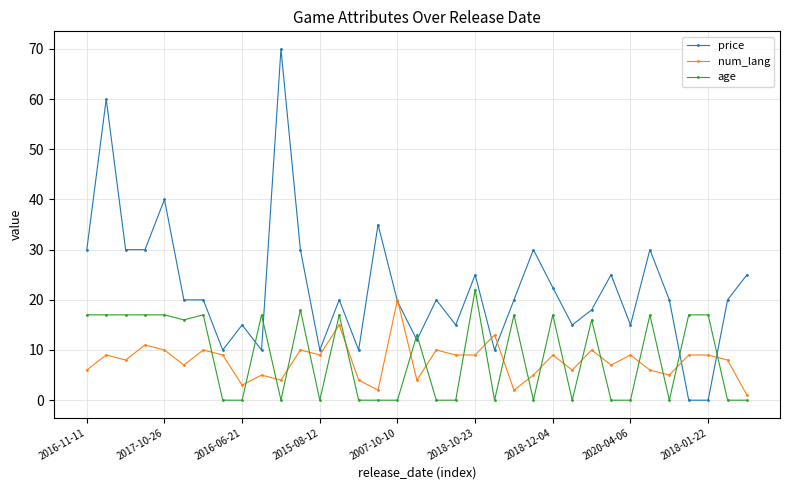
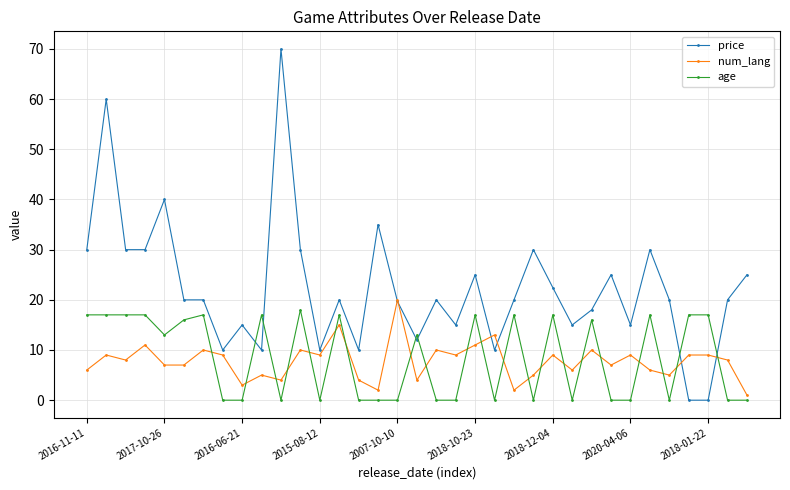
  {
    "price": {
      "2016-11-11": 30,
      "2017-10-26": 40,
      "2016-06-21": 15,
      "2015-08-12": 10,
      "2018-10-23": 25,
      "2018-12-04": 22,
      "2020-04-06": 15
    },
    "num_lang": {
      "2016-11-11": 6,
-     "2017-10-26": 10,
+     "2017-10-26": 7,
      "2016-06-21": 3,
      "2015-08-12": 9,
-     "2018-10-23": 9,
+     "2018-10-23": 11,
      "2018-12-04": 9,
      "2020-04-06": 9
    },
    "age": {
      "2016-11-11": 17,
-     "2017-10-26": 17,
+     "2017-10-26": 13,
      "2016-06-21": 0,
      "2015-08-12": 0,
      "2007-10-10": 0,
-     "2018-10-23": 22,
+     "2018-10-23": 17,
      "2018-12-04": 17,
      "2020-04-06": 0
    }
  }
